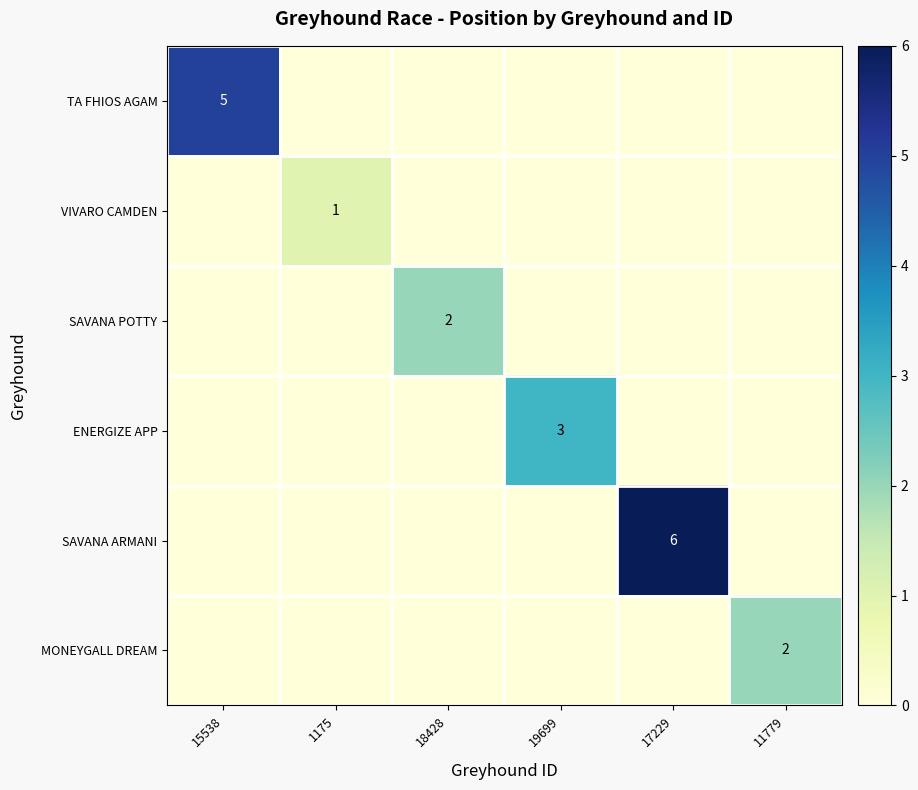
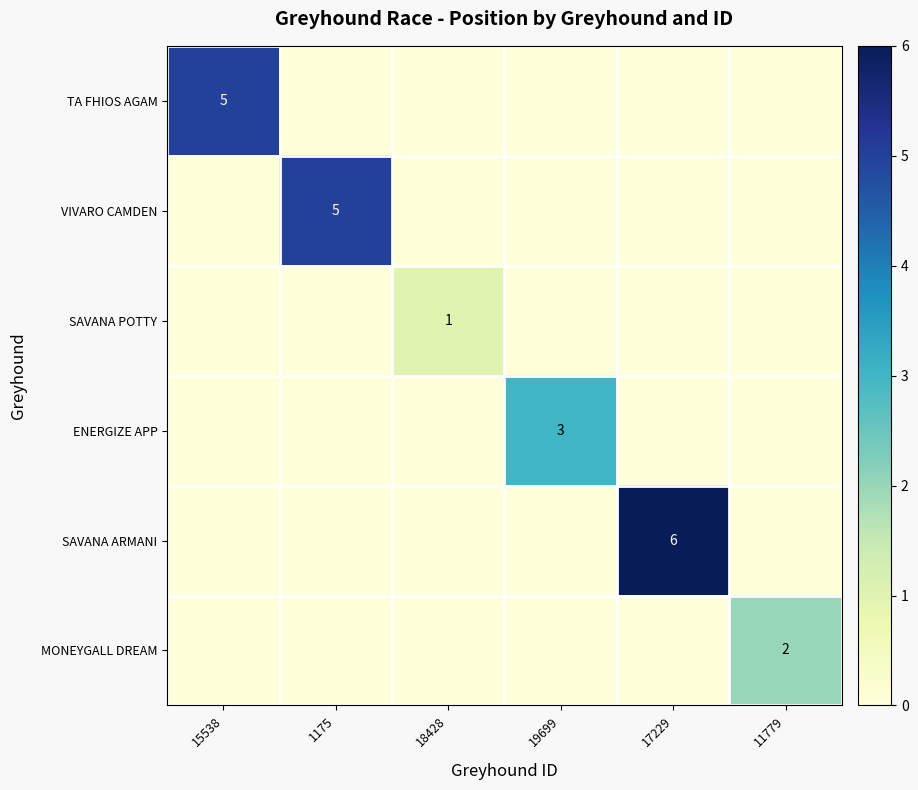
  {
    "TA FHIOS AGAM": {
      "15538": 5
    },
    "VIVARO CAMDEN": {
-     "1175": 1
+     "1175": 5
    },
    "SAVANA POTTY": {
-     "18428": 2
+     "18428": 1
    },
    "ENERGIZE APP": {
      "19699": 3
    },
    "SAVANA ARMANI": {
      "17229": 6
    },
    "MONEYGALL DREAM": {
      "11779": 2
    }
  }
